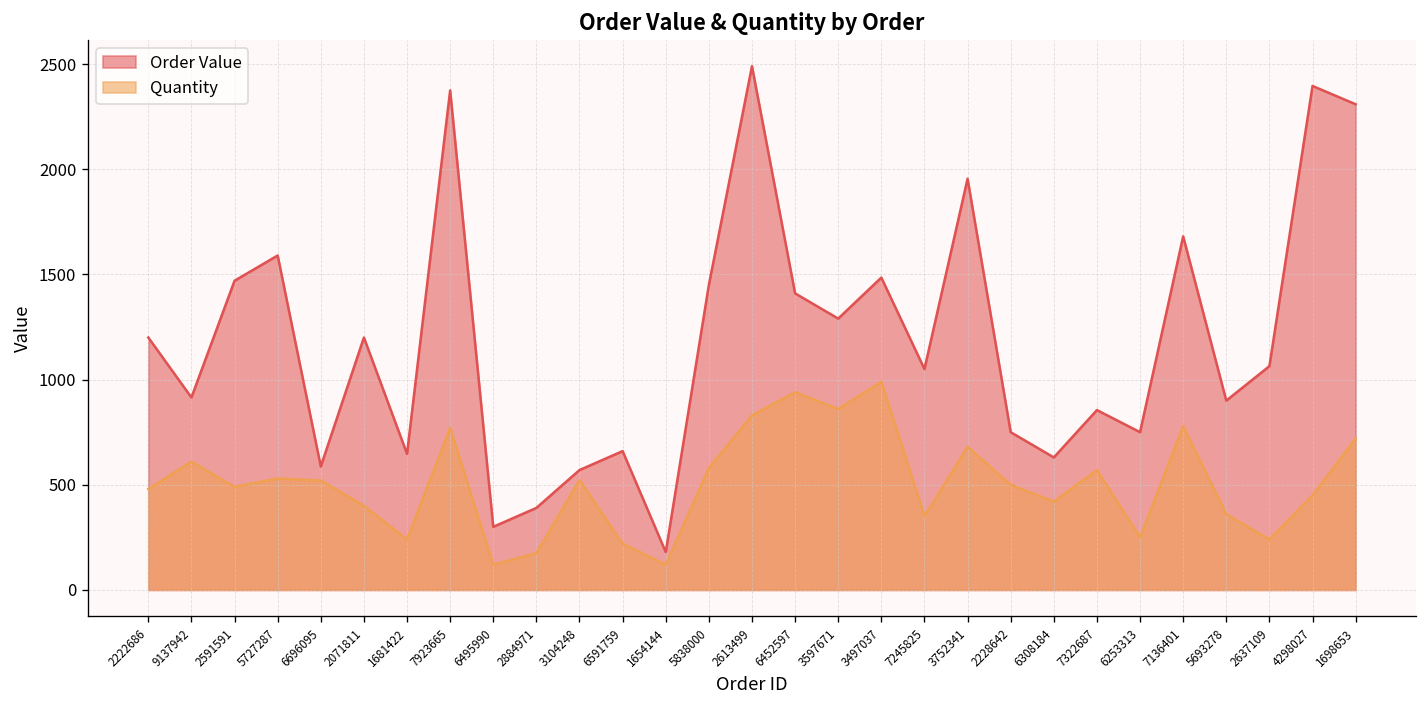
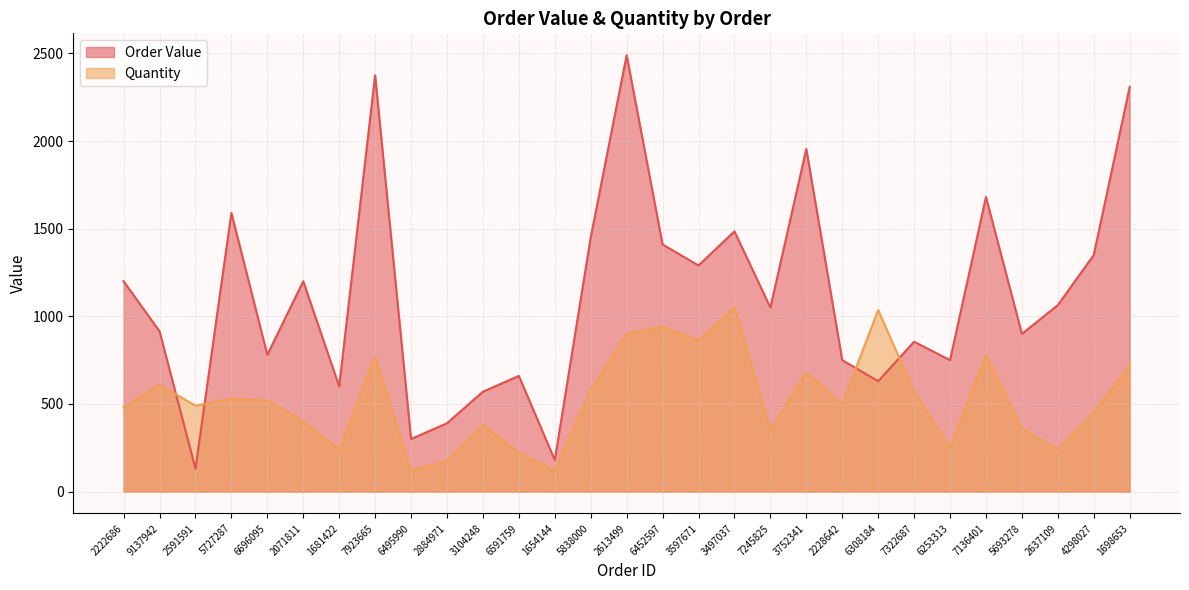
  {
    "Order Value": {
      "2222686": 1200,
      "9137942": 920,
-     "2591591": 1470,
+     "2591591": 130,
      "5727287": 1590,
-     "6696095": 590,
+     "6696095": 780,
      "2071811": 1200,
-     "1681422": 650,
+     "1681422": 600,
      "7923665": 2380,
      "6495990": 300,
      "2884971": 390,
      "3104248": 570,
      "6591759": 660,
      "1654144": 180,
      "5838000": 1450,
      "2613499": 2490,
      "6452597": 1410,
      "3597671": 1290,
      "3497037": 1490,
      "7245825": 1050,
      "3752341": 1960,
      "2228642": 750,
      "6308184": 630,
      "7322687": 860,
      "6253313": 750,
      "7136401": 1680,
      "5693278": 900,
      "2637109": 1060,
-     "4298027": 2400,
+     "4298027": 1350,
      "1698653": 2310
    },
    "Quantity": {
      "2222686": 480,
      "9137942": 610,
      "2591591": 490,
      "5727287": 530,
      "6696095": 520,
      "2071811": 400,
      "1681422": 240,
      "7923665": 770,
      "6495990": 120,
      "2884971": 180,
-     "3104248": 520,
+     "3104248": 380,
      "6591759": 220,
      "1654144": 120,
      "5838000": 580,
-     "2613499": 830,
+     "2613499": 900,
      "6452597": 940,
      "3597671": 860,
-     "3497037": 990,
+     "3497037": 1050,
      "7245825": 350,
      "3752341": 680,
      "2228642": 500,
-     "6308184": 420,
+     "6308184": 1040,
      "7322687": 570,
      "6253313": 250,
      "7136401": 780,
      "5693278": 360,
      "2637109": 240,
      "4298027": 450,
      "1698653": 720
    }
  }
